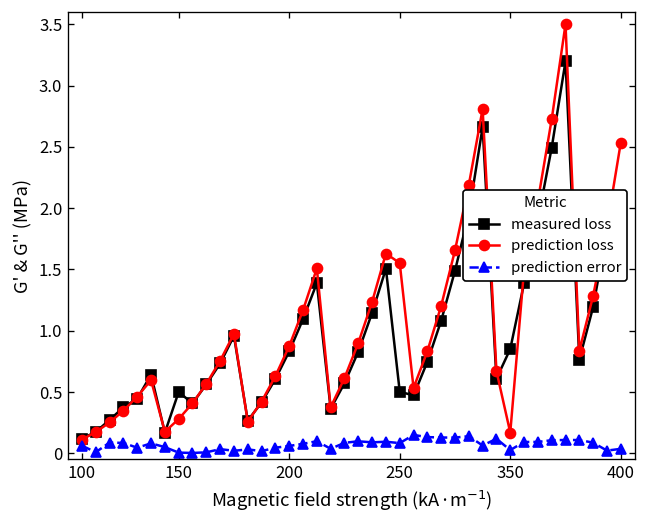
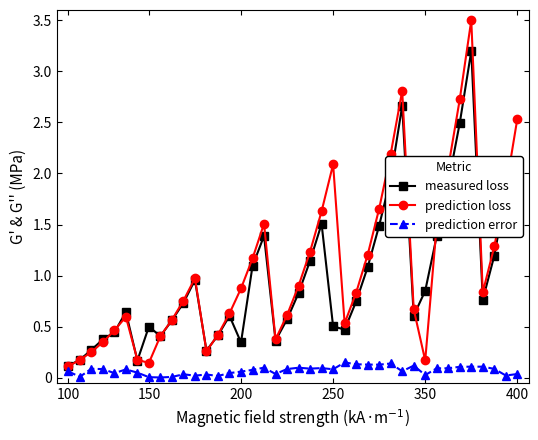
  {
    "measured loss": {
      "150": 0.50,
-     "200": 0.83,
+     "200": 0.35,
      "250": 0.50,
      "350": 0.85
    },
    "prediction loss": {
-     "150": 0.28,
+     "150": 0.15,
      "200": 0.87,
-     "250": 1.55,
+     "250": 2.09,
      "350": 0.17,
      "400": 2.53
    },
    "prediction error": {
      "100": 0.06,
      "150": 0.01,
      "200": 0.06,
      "250": 0.08,
      "350": 0.03,
      "400": 0.04
    }
  }
